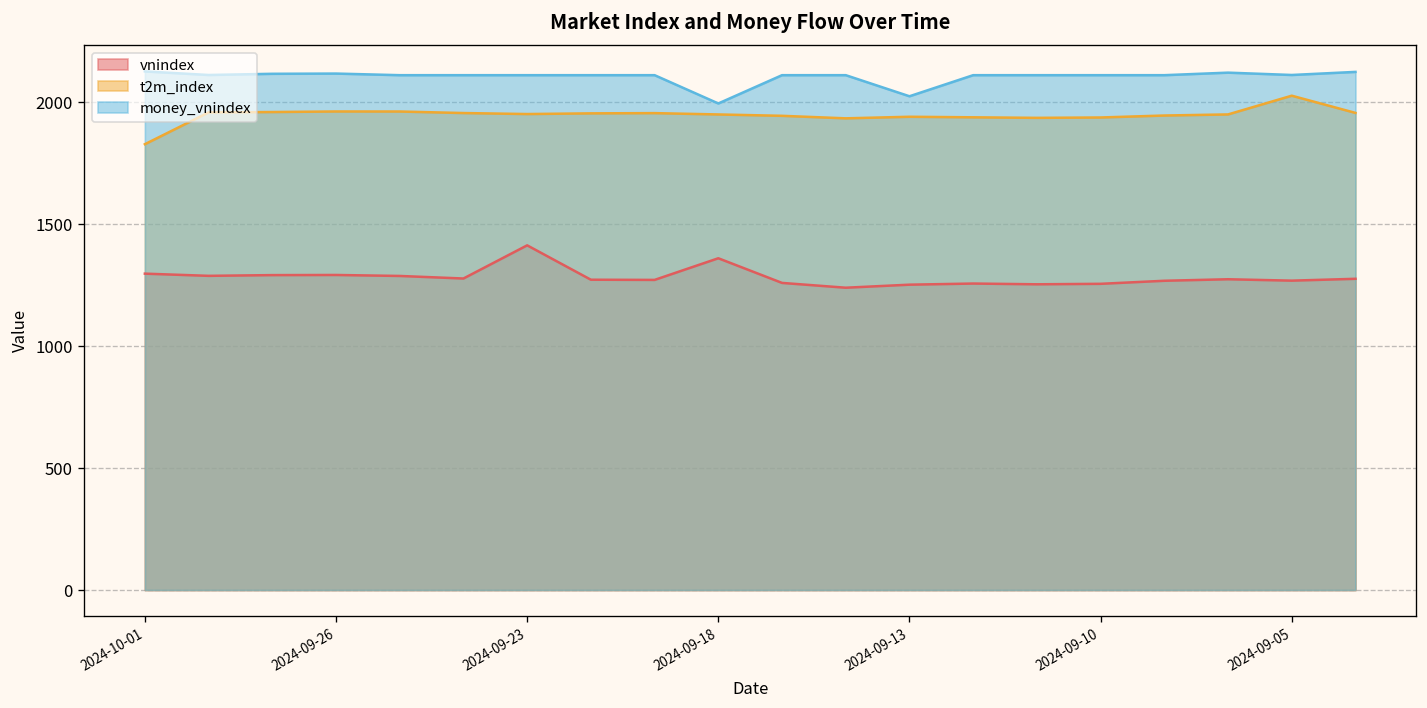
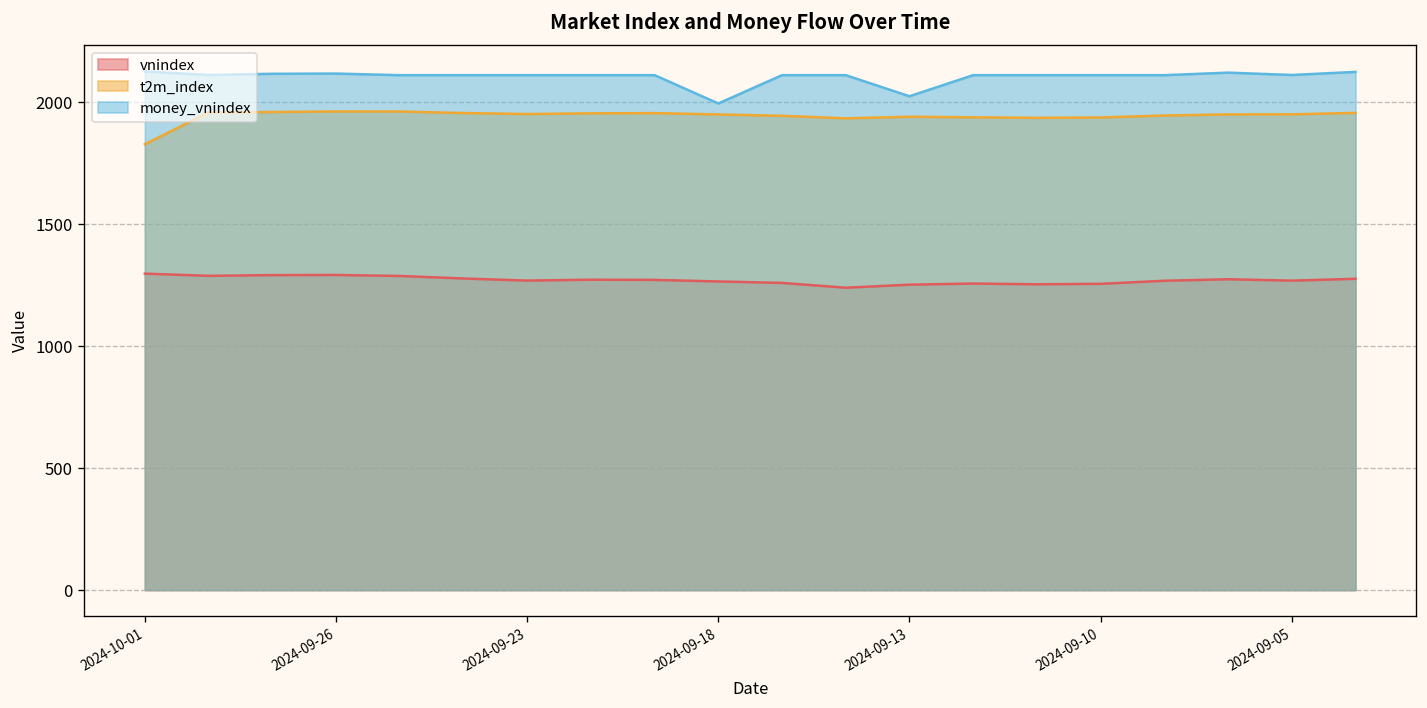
  {
    "vnindex": {
      "2024-10-01": 1300,
      "2024-09-26": 1290,
-     "2024-09-23": 1410,
-     "2024-09-18": 1360,
+     "2024-09-23": 1270,
+     "2024-09-18": 1260,
      "2024-09-13": 1250,
      "2024-09-10": 1260,
      "2024-09-05": 1270
    },
    "t2m_index": {
      "2024-10-01": 1830,
      "2024-09-26": 1960,
      "2024-09-23": 1950,
      "2024-09-18": 1950,
      "2024-09-13": 1940,
      "2024-09-10": 1940,
-     "2024-09-05": 2030
+     "2024-09-05": 1950
    },
    "money_vnindex": {
      "2024-09-26": 2120,
      "2024-09-23": 2110,
      "2024-09-18": 1990,
      "2024-09-13": 2020,
      "2024-09-10": 2110,
      "2024-09-05": 2110
    }
  }
